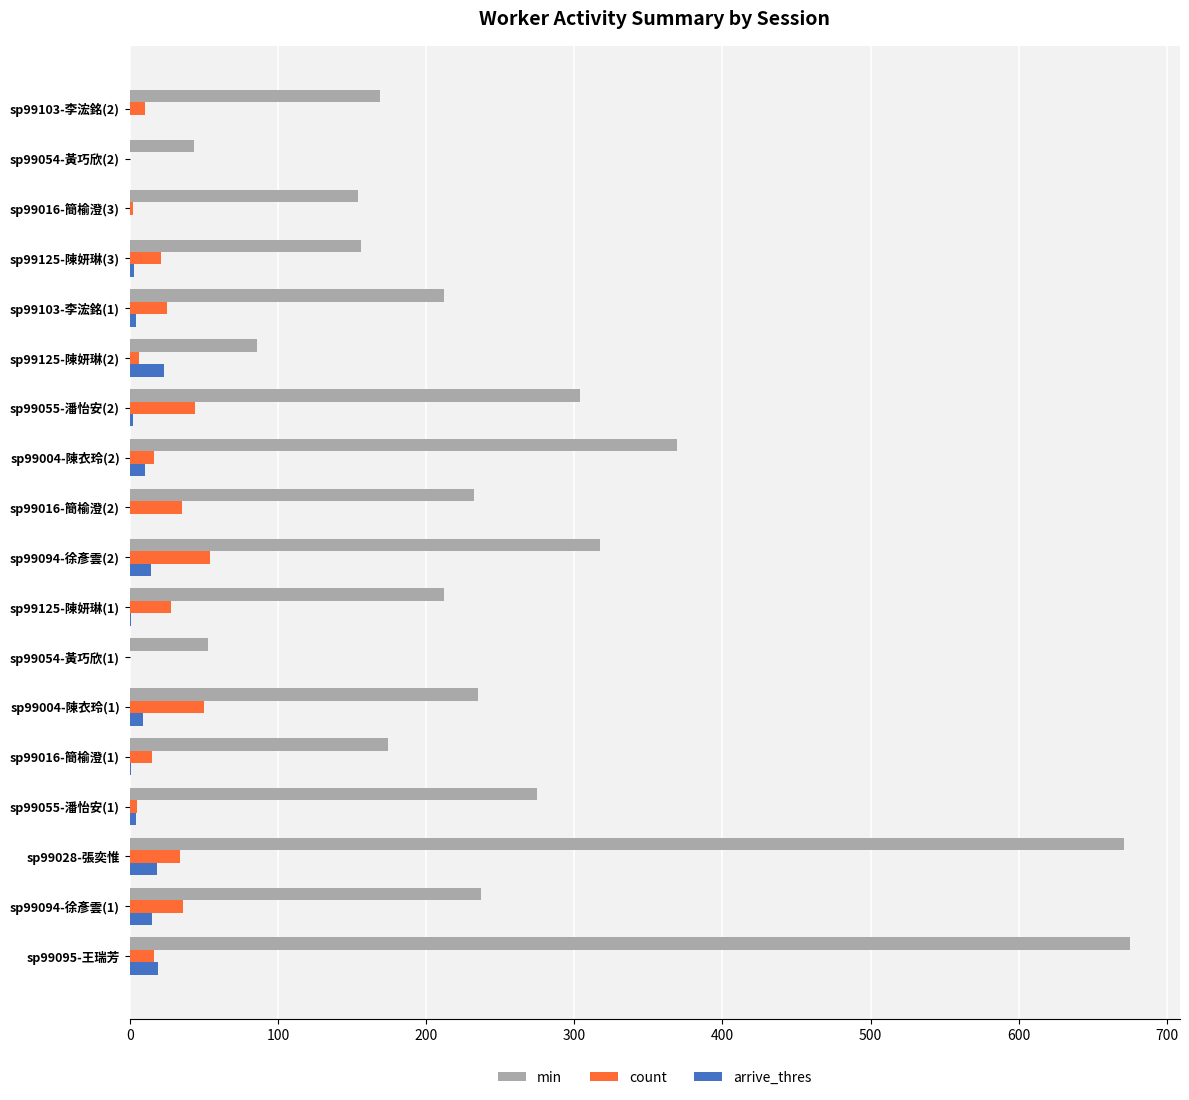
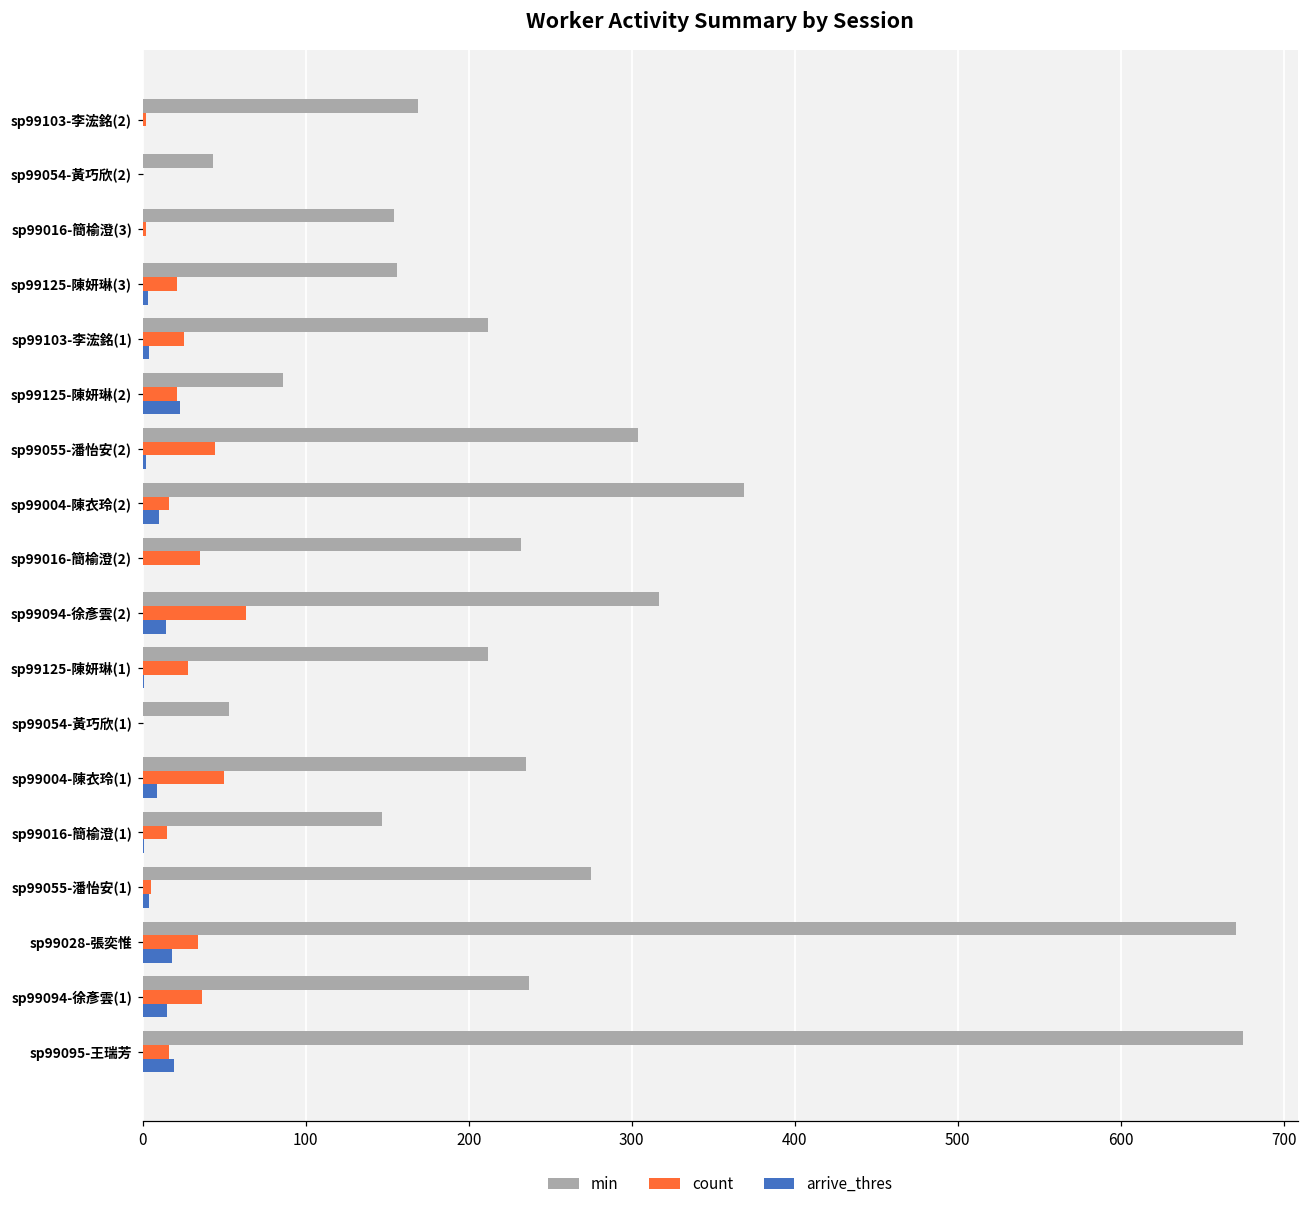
  {
    "min": {
      "sp99103-李浤銘(2)": 169,
      "sp99054-黃巧欣(2)": 43,
      "sp99016-簡榆澄(3)": 154,
      "sp99125-陳妍琳(3)": 156,
      "sp99103-李浤銘(1)": 212,
      "sp99125-陳妍琳(2)": 86,
      "sp99055-潘怡安(2)": 304,
      "sp99004-陳衣玲(2)": 369,
      "sp99016-簡榆澄(2)": 232,
      "sp99094-徐彥雲(2)": 317,
      "sp99125-陳妍琳(1)": 212,
      "sp99054-黃巧欣(1)": 53,
      "sp99004-陳衣玲(1)": 235,
-     "sp99016-簡榆澄(1)": 174,
+     "sp99016-簡榆澄(1)": 147,
      "sp99055-潘怡安(1)": 275,
      "sp99028-張奕惟": 671,
      "sp99094-徐彥雲(1)": 237,
      "sp99095-王瑞芳": 675
    },
    "count": {
-     "sp99103-李浤銘(2)": 10,
+     "sp99103-李浤銘(2)": 2,
      "sp99054-黃巧欣(2)": 0,
      "sp99016-簡榆澄(3)": 2,
      "sp99125-陳妍琳(3)": 21,
      "sp99103-李浤銘(1)": 25,
-     "sp99125-陳妍琳(2)": 6,
+     "sp99125-陳妍琳(2)": 21,
      "sp99055-潘怡安(2)": 44,
      "sp99004-陳衣玲(2)": 16,
      "sp99016-簡榆澄(2)": 35,
-     "sp99094-徐彥雲(2)": 54,
+     "sp99094-徐彥雲(2)": 63,
      "sp99125-陳妍琳(1)": 28,
      "sp99054-黃巧欣(1)": 0,
      "sp99004-陳衣玲(1)": 50,
      "sp99016-簡榆澄(1)": 15,
      "sp99055-潘怡安(1)": 5,
      "sp99028-張奕惟": 34,
      "sp99094-徐彥雲(1)": 36,
      "sp99095-王瑞芳": 16
    },
    "arrive_thres": {
      "sp99103-李浤銘(2)": 0,
      "sp99054-黃巧欣(2)": 0,
      "sp99016-簡榆澄(3)": 0,
      "sp99125-陳妍琳(3)": 3,
      "sp99103-李浤銘(1)": 4,
      "sp99125-陳妍琳(2)": 23,
      "sp99055-潘怡安(2)": 2,
      "sp99004-陳衣玲(2)": 10,
      "sp99016-簡榆澄(2)": 0,
      "sp99094-徐彥雲(2)": 14,
      "sp99054-黃巧欣(1)": 0,
      "sp99004-陳衣玲(1)": 9,
      "sp99055-潘怡安(1)": 4,
      "sp99028-張奕惟": 18,
      "sp99094-徐彥雲(1)": 15,
      "sp99095-王瑞芳": 19
    }
  }
